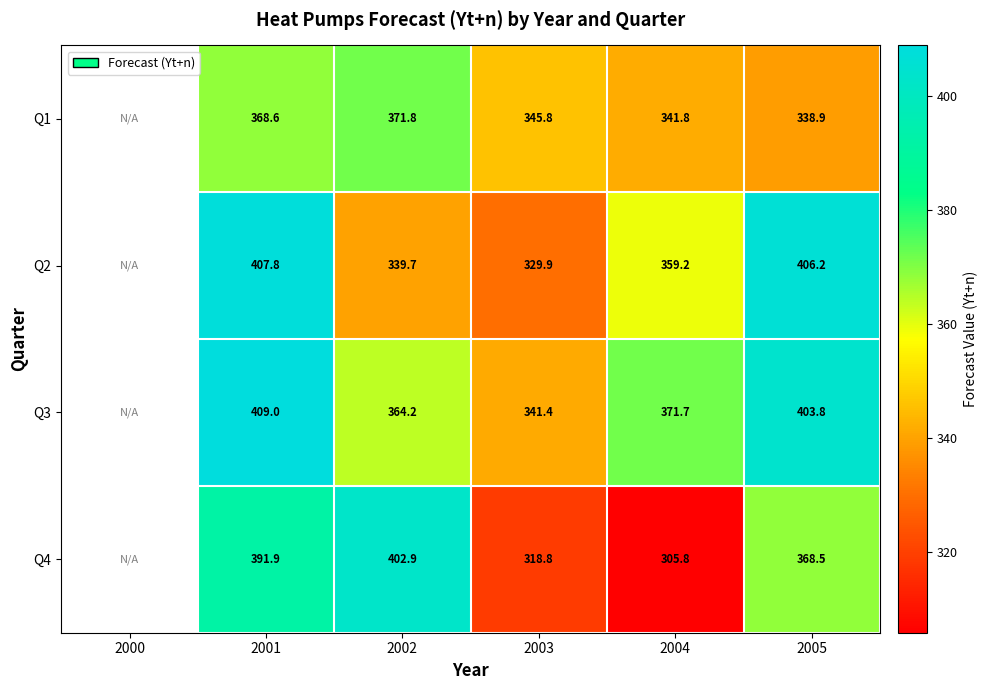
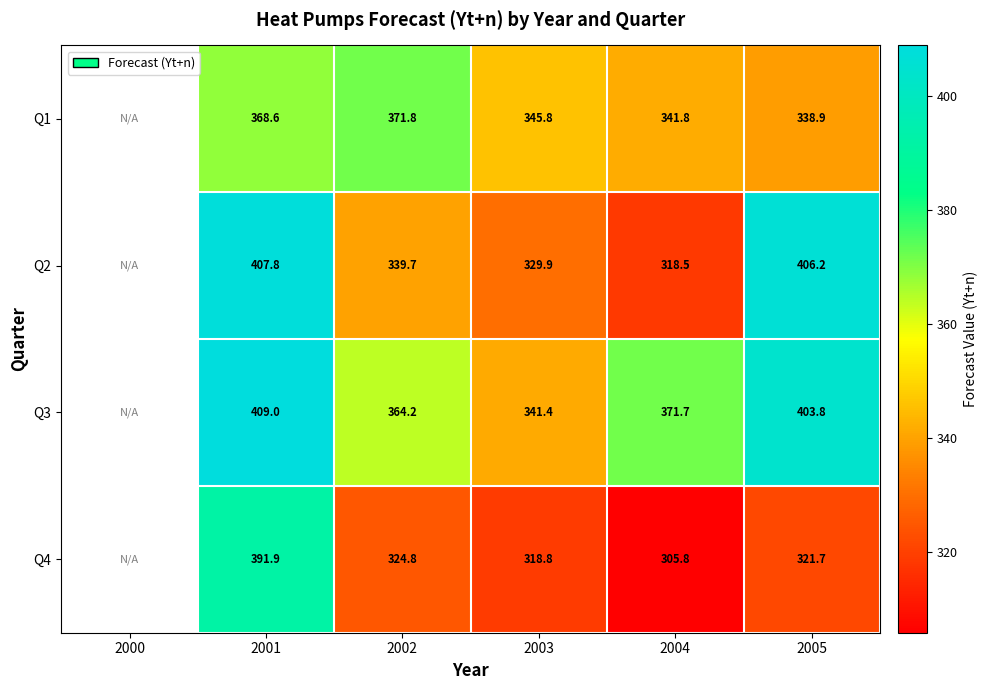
  {
    "Q1": {
      "2001": 368.6,
      "2002": 371.8,
      "2003": 345.8,
      "2004": 341.8,
      "2005": 338.9
    },
    "Q2": {
      "2001": 407.8,
      "2002": 339.7,
      "2003": 329.9,
-     "2004": 359.2,
+     "2004": 318.5,
      "2005": 406.2
    },
    "Q3": {
      "2001": 409.0,
      "2002": 364.2,
      "2003": 341.4,
      "2004": 371.7,
      "2005": 403.8
    },
    "Q4": {
      "2001": 391.9,
-     "2002": 402.9,
+     "2002": 324.8,
      "2003": 318.8,
      "2004": 305.8,
-     "2005": 368.5
+     "2005": 321.7
    }
  }
